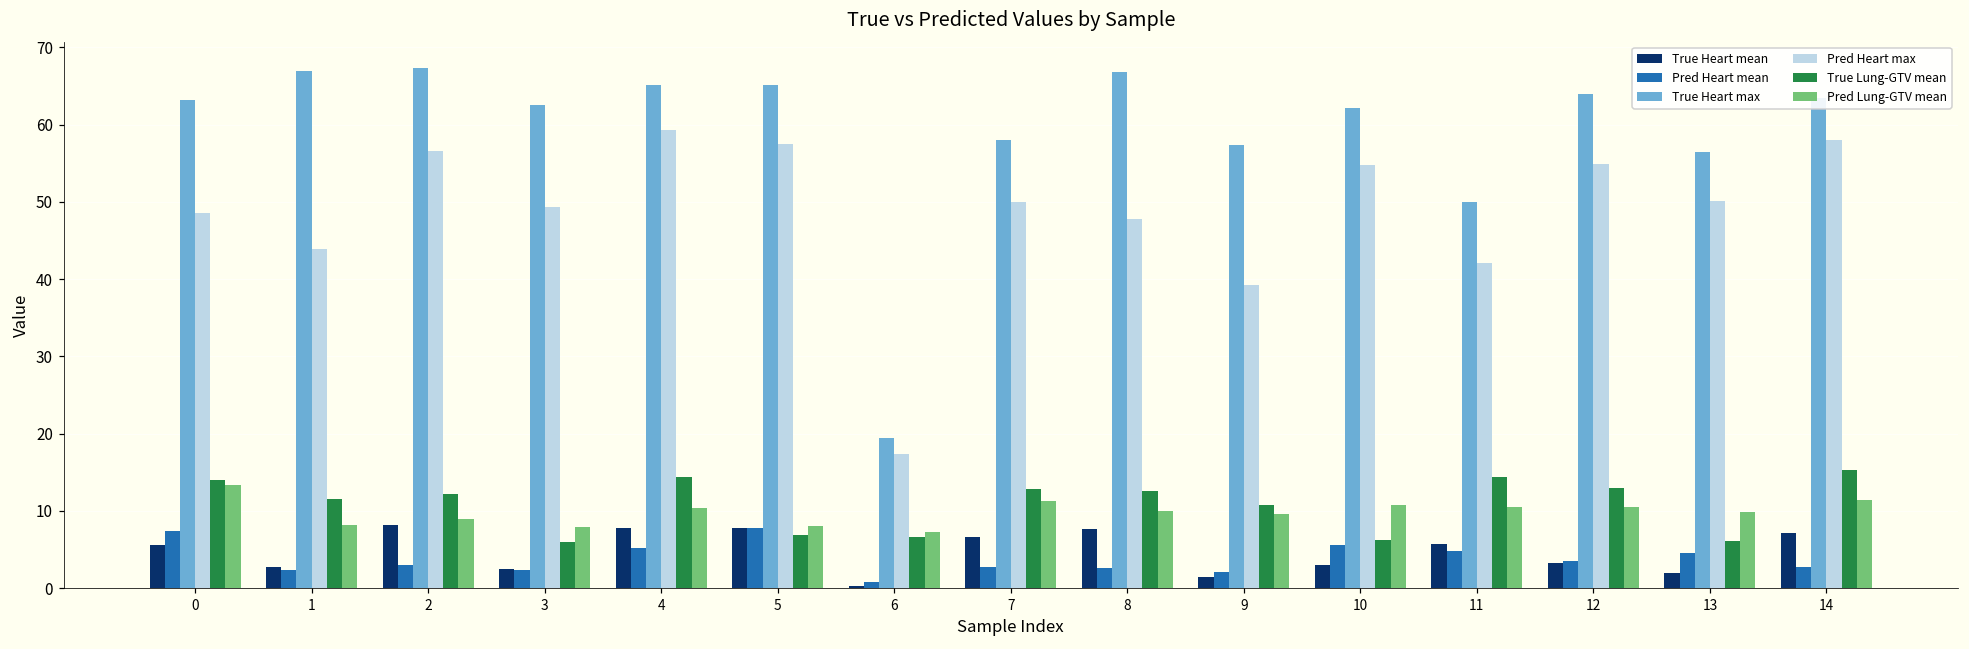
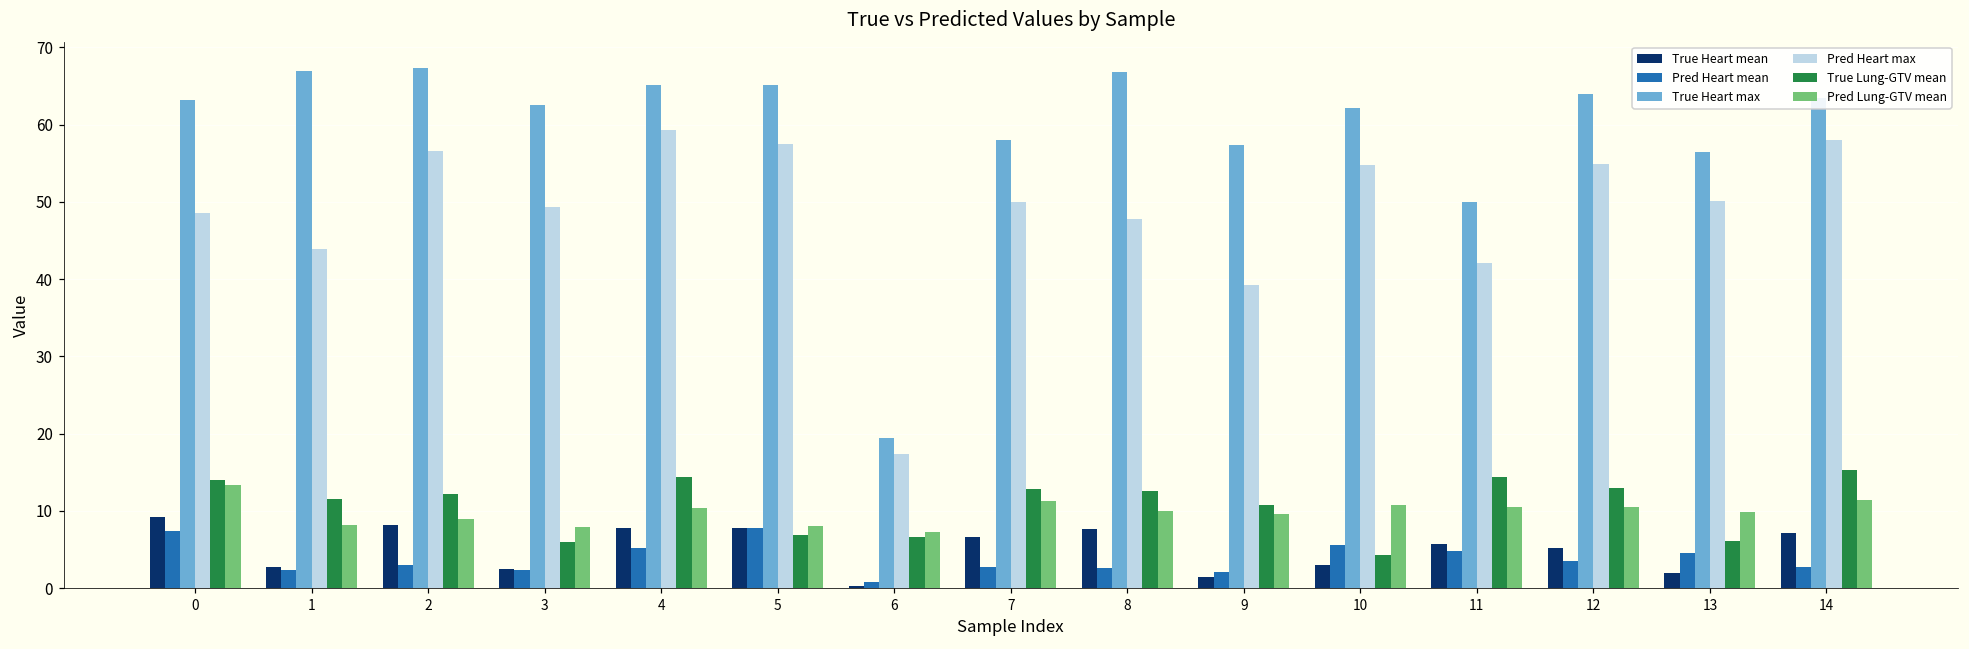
  {
    "True Heart mean": {
-     "0": 6,
+     "0": 9,
      "1": 3,
      "2": 8,
      "3": 3,
      "4": 8,
      "5": 8,
      "7": 7,
      "8": 8,
      "9": 1,
      "10": 3,
      "11": 6,
-     "12": 3,
+     "12": 5,
      "13": 2,
      "14": 7
    },
    "Pred Heart mean": {
      "0": 7,
      "1": 2,
      "2": 3,
      "3": 2,
      "4": 5,
      "5": 8,
      "6": 1,
      "7": 3,
      "8": 3,
      "9": 2,
      "10": 6,
      "11": 5,
      "12": 3,
      "13": 5,
      "14": 3
    },
    "True Heart max": {
      "0": 63,
      "1": 67,
      "2": 67,
      "3": 63,
      "4": 65,
      "5": 65,
      "6": 19,
      "7": 58,
      "8": 67,
      "9": 57,
      "10": 62,
      "11": 50,
      "12": 64,
      "13": 56
    },
    "Pred Heart max": {
      "0": 49,
      "1": 44,
      "2": 57,
      "3": 49,
      "4": 59,
      "5": 58,
      "6": 17,
      "7": 50,
      "8": 48,
      "9": 39,
      "10": 55,
      "11": 42,
      "12": 55,
      "13": 50,
      "14": 58
    },
    "True Lung-GTV mean": {
      "0": 14,
      "1": 11,
      "2": 12,
      "3": 6,
      "4": 14,
      "5": 7,
      "6": 7,
      "7": 13,
      "8": 13,
      "9": 11,
-     "10": 6,
+     "10": 4,
      "11": 14,
      "12": 13,
      "13": 6,
      "14": 15
    },
    "Pred Lung-GTV mean": {
      "0": 13,
      "1": 8,
      "2": 9,
      "3": 8,
      "4": 10,
      "5": 8,
      "6": 7,
      "7": 11,
      "8": 10,
      "9": 10,
      "10": 11,
      "11": 11,
      "12": 10,
      "13": 10,
      "14": 11
    }
  }
